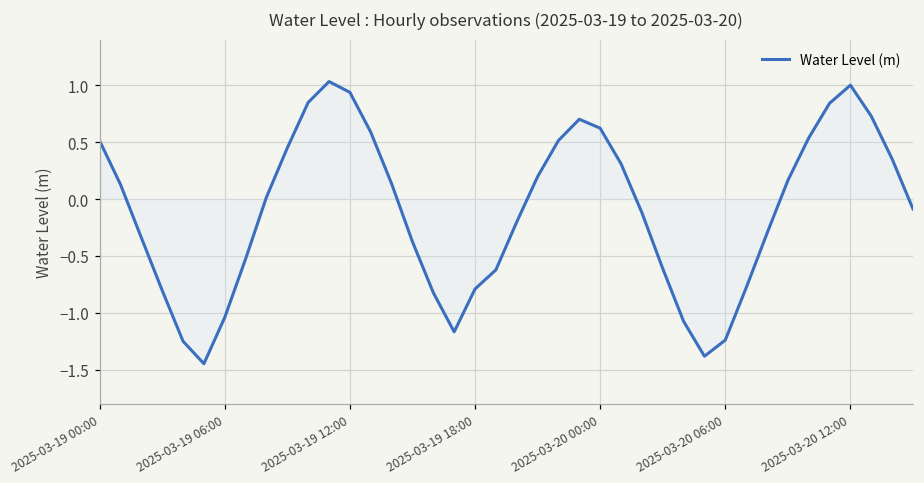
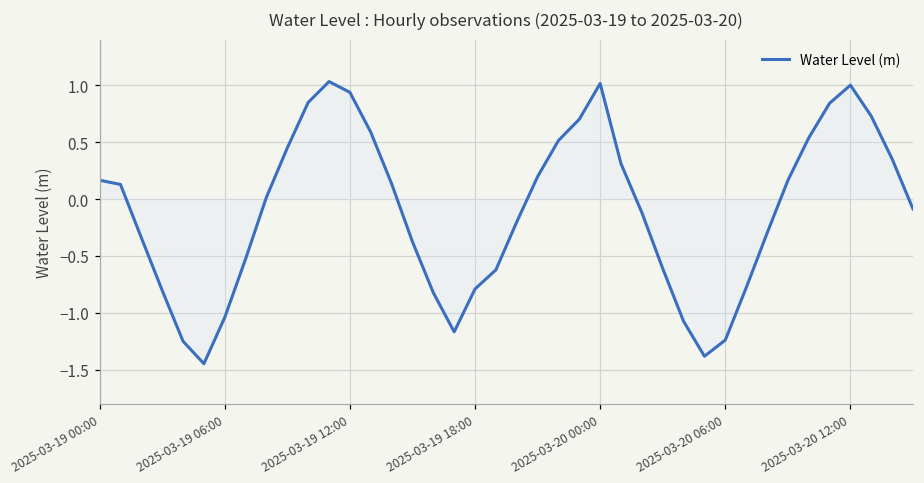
  {
    "Water Level (m)": {
-     "2025-03-19 00:00": 0.51,
+     "2025-03-19 00:00": 0.17,
      "2025-03-19 06:00": -1.04,
      "2025-03-19 18:00": -0.79,
-     "2025-03-20 00:00": 0.62,
+     "2025-03-20 00:00": 1.02,
      "2025-03-20 06:00": -1.24
    }
  }
